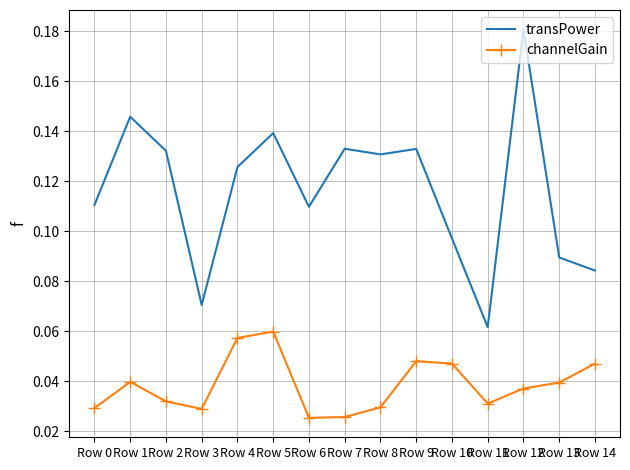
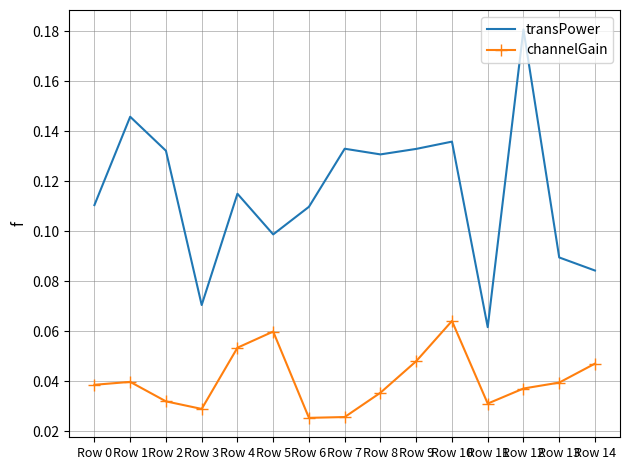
  {
    "transPower": {
      "Row 0": 0.110,
      "Row 1": 0.146,
      "Row 2": 0.132,
      "Row 3": 0.071,
-     "Row 4": 0.126,
-     "Row 5": 0.139,
+     "Row 4": 0.115,
+     "Row 5": 0.099,
      "Row 6": 0.110,
      "Row 7": 0.133,
      "Row 8": 0.131,
      "Row 9": 0.133,
-     "Row 10": 0.097
+     "Row 10": 0.136
    },
    "channelGain": {
-     "Row 0": 0.029,
+     "Row 0": 0.039,
      "Row 1": 0.040,
      "Row 2": 0.032,
      "Row 3": 0.029,
-     "Row 4": 0.057,
+     "Row 4": 0.053,
      "Row 5": 0.060,
      "Row 6": 0.025,
      "Row 7": 0.026,
-     "Row 8": 0.030,
+     "Row 8": 0.035,
      "Row 9": 0.048,
-     "Row 10": 0.047
+     "Row 10": 0.064
    }
  }
